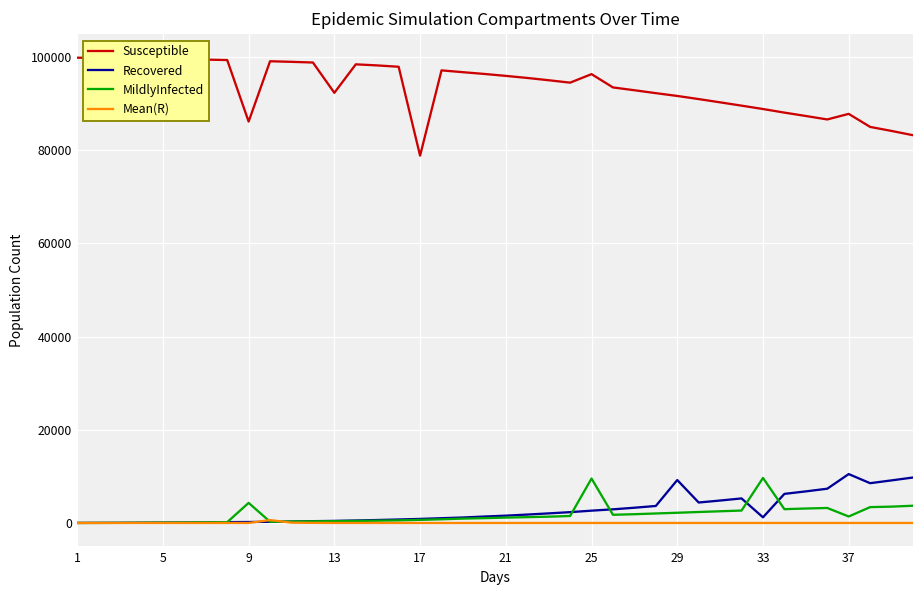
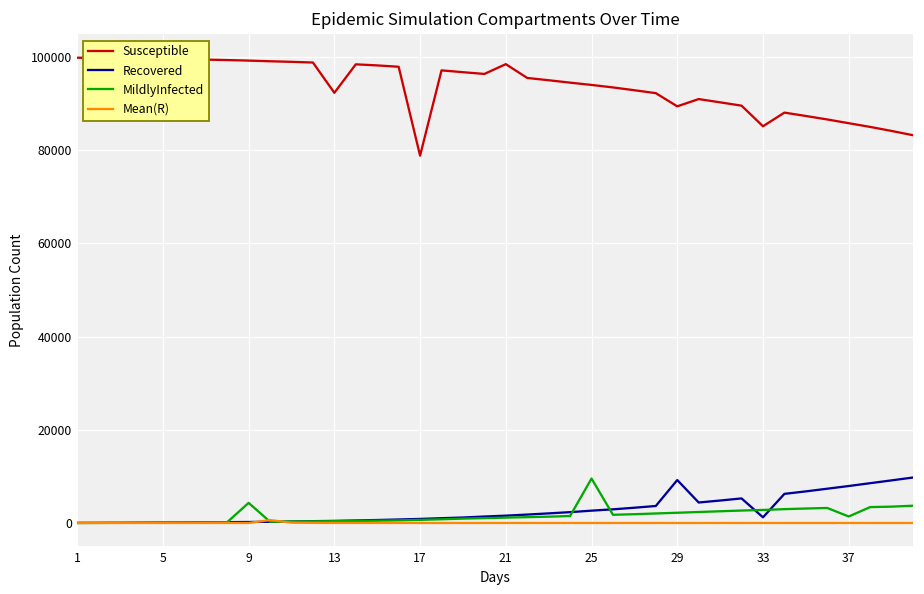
  {
    "Susceptible": {
      "1": 100000,
-     "9": 86000,
+     "9": 99000,
      "13": 92000,
      "17": 79000,
-     "21": 96000,
-     "25": 96000,
-     "29": 92000,
-     "33": 89000,
-     "37": 88000
+     "21": 98000,
+     "25": 94000,
+     "29": 89000,
+     "33": 85000,
+     "37": 86000
    },
    "Recovered": {
      "25": 3000,
      "29": 9000,
      "33": 1000,
-     "37": 10000
+     "37": 8000
    },
    "MildlyInfected": {
      "9": 4000,
      "25": 10000,
      "29": 2000,
-     "33": 10000,
+     "33": 3000,
      "37": 1000
    },
    "Mean(R)": {
      "17": 0,
      "21": 0,
      "25": 0,
      "29": 0,
      "33": 0,
      "37": 0
    }
  }
